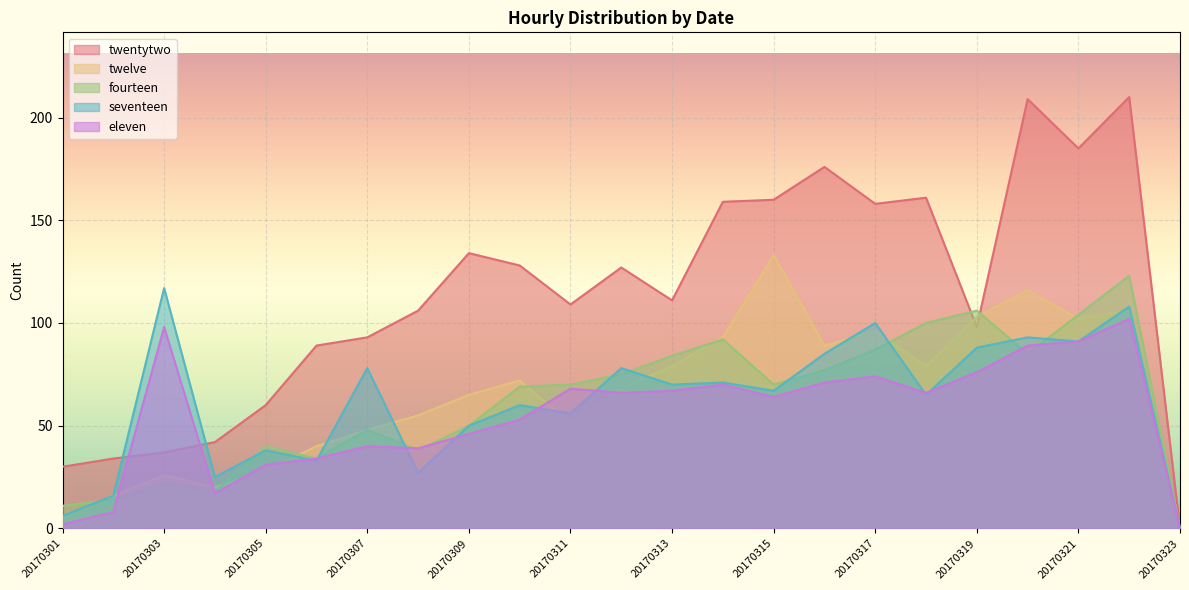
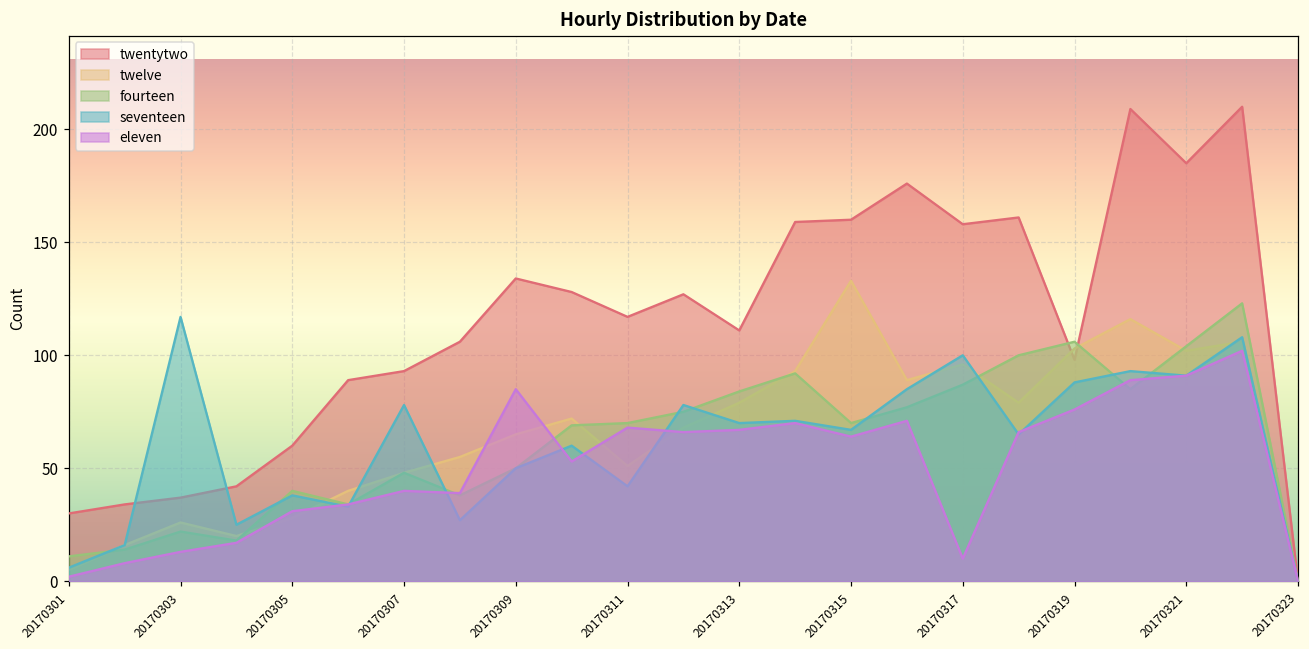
  {
    "twentytwo": {
      "20170301": 30,
      "20170303": 37,
      "20170305": 60,
      "20170307": 93,
      "20170309": 134,
-     "20170311": 109,
+     "20170311": 117,
      "20170313": 111,
      "20170315": 160,
      "20170317": 158,
      "20170319": 98,
      "20170321": 185
    },
    "twelve": {
      "20170303": 26,
      "20170305": 28,
      "20170309": 65,
      "20170311": 51,
      "20170313": 79,
      "20170315": 133,
      "20170317": 96,
      "20170319": 103,
      "20170321": 102
    },
    "fourteen": {
      "20170301": 11,
      "20170303": 22,
      "20170305": 40,
      "20170311": 70,
      "20170313": 84,
      "20170315": 70,
      "20170317": 87,
      "20170319": 106,
      "20170321": 104
    },
    "seventeen": {
      "20170303": 117,
      "20170305": 38,
      "20170307": 78,
-     "20170311": 56,
+     "20170311": 42,
      "20170313": 70,
      "20170315": 67,
      "20170317": 100,
      "20170319": 88
    },
    "eleven": {
      "20170301": 2,
-     "20170303": 98,
+     "20170303": 13,
      "20170305": 31,
      "20170307": 40,
-     "20170309": 46,
+     "20170309": 85,
      "20170311": 68,
      "20170313": 67,
      "20170315": 64,
-     "20170317": 74,
+     "20170317": 10,
      "20170319": 76
    }
  }
